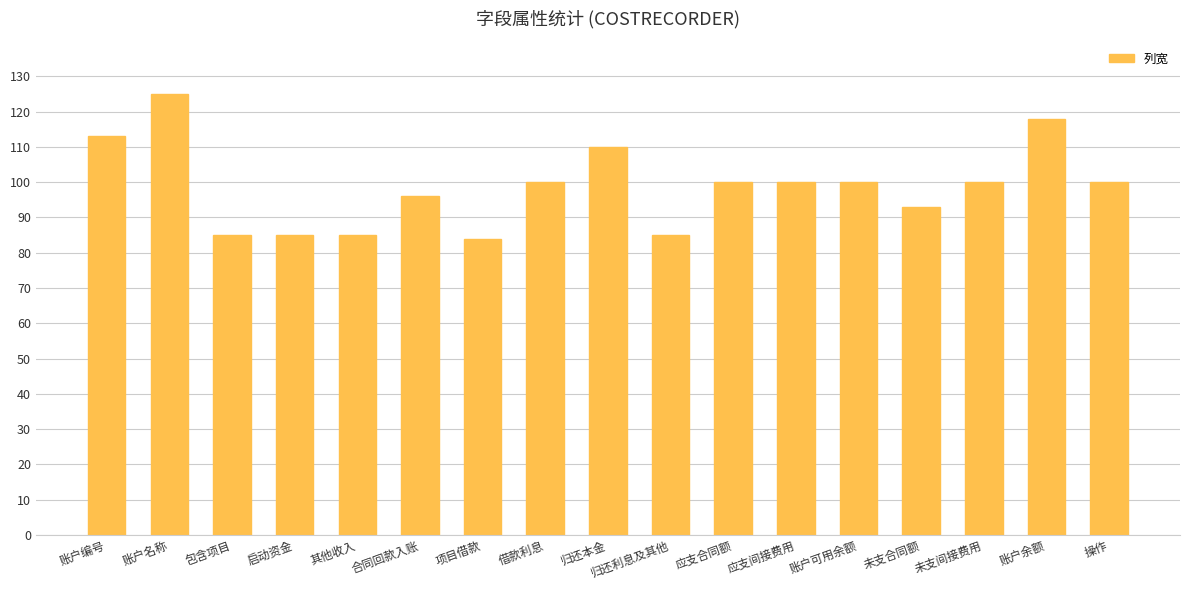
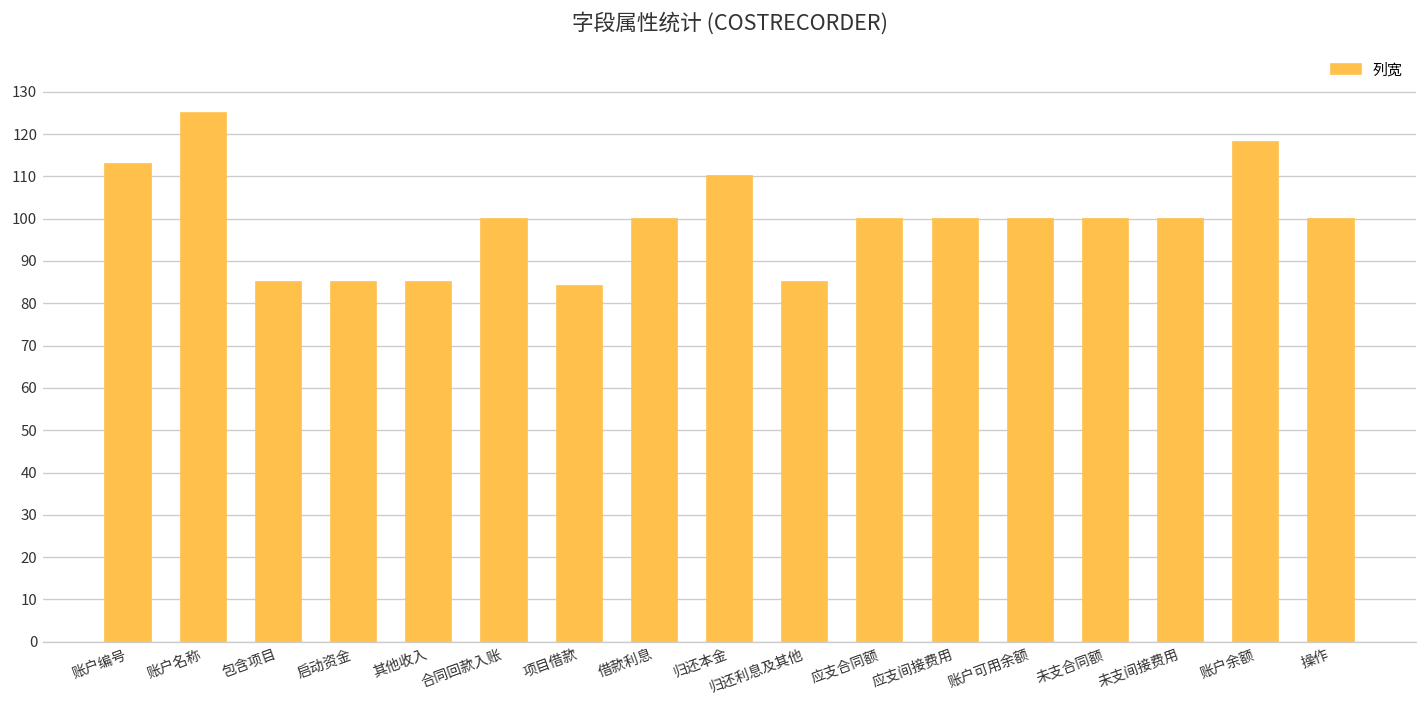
  {
    "账户编号": 113,
    "账户名称": 125,
    "包含项目": 85,
    "启动资金": 85,
    "其他收入": 85,
-   "合同回款入账": 96,
+   "合同回款入账": 100,
    "项目借款": 84,
    "借款利息": 100,
    "归还本金": 110,
    "归还利息及其他": 85,
    "应支合同额": 100,
    "应支间接费用": 100,
    "账户可用余额": 100,
-   "未支合同额": 93,
+   "未支合同额": 100,
    "未支间接费用": 100,
    "账户余额": 118,
    "操作": 100
  }
